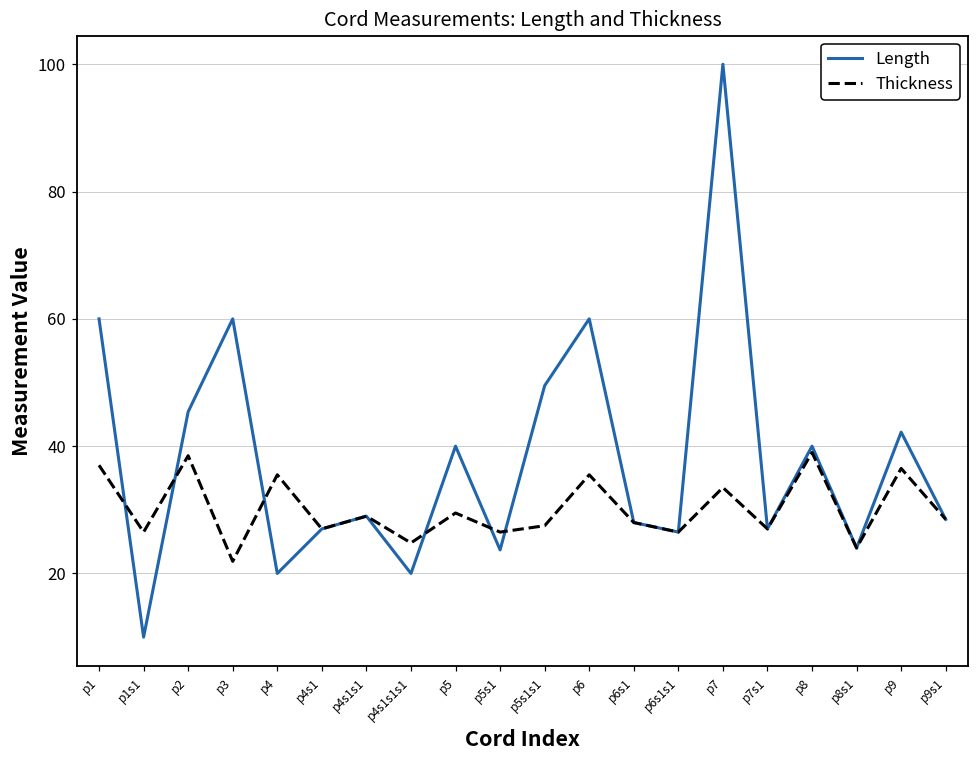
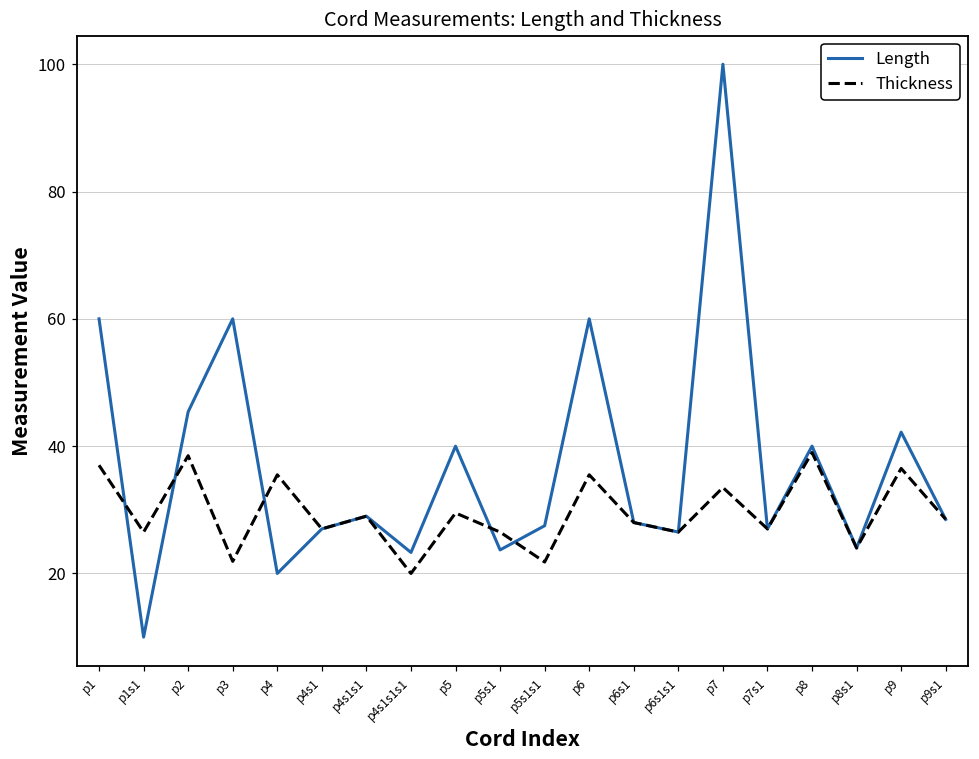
  {
    "Length": {
      "p1": 60,
      "p1s1": 10,
      "p2": 45,
      "p3": 60,
      "p4": 20,
-     "p4s1s1s1": 20,
+     "p4s1s1s1": 23,
      "p5": 40,
      "p5s1": 24,
-     "p5s1s1": 50,
+     "p5s1s1": 28,
      "p6": 60,
      "p7": 100,
      "p8": 40,
      "p9": 42
    },
    "Thickness": {
      "p1": 37,
      "p1s1": 27,
      "p2": 39,
      "p3": 22,
      "p4": 36,
-     "p4s1s1s1": 25,
+     "p4s1s1s1": 20,
      "p5": 30,
      "p5s1": 27,
-     "p5s1s1": 28,
+     "p5s1s1": 22,
      "p6": 36,
      "p7": 34,
      "p8": 39,
      "p9": 37
    }
  }
